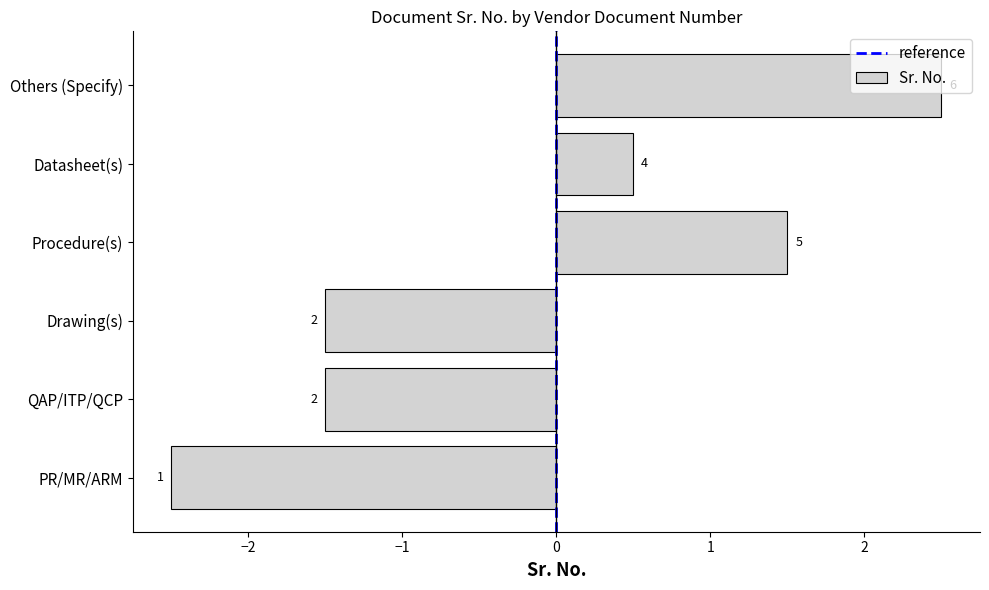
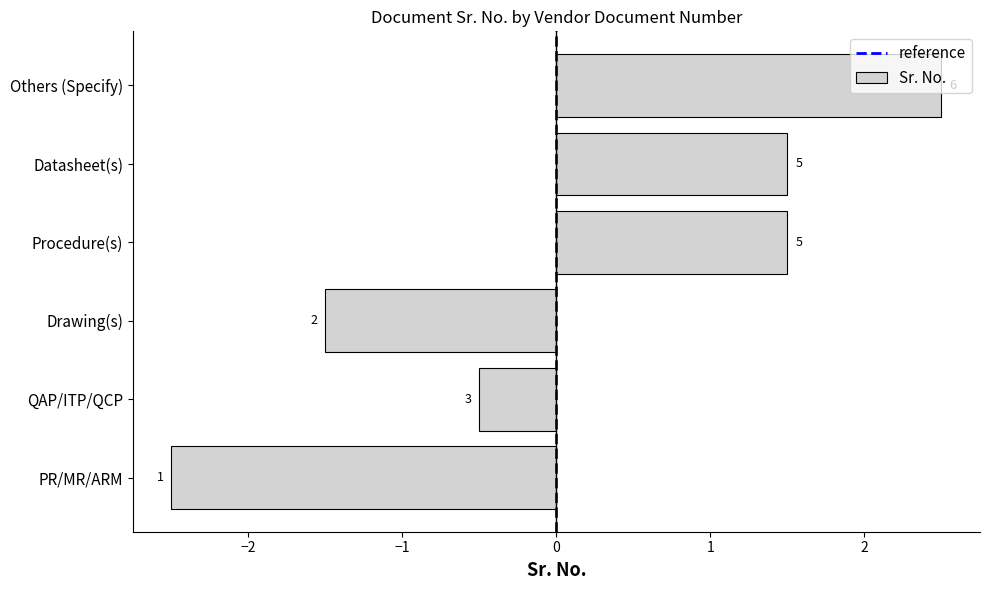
  {
-   "Datasheet(s)": 4,
-   "QAP/ITP/QCP": 2
+   "Datasheet(s)": 5,
+   "QAP/ITP/QCP": 3
  }
